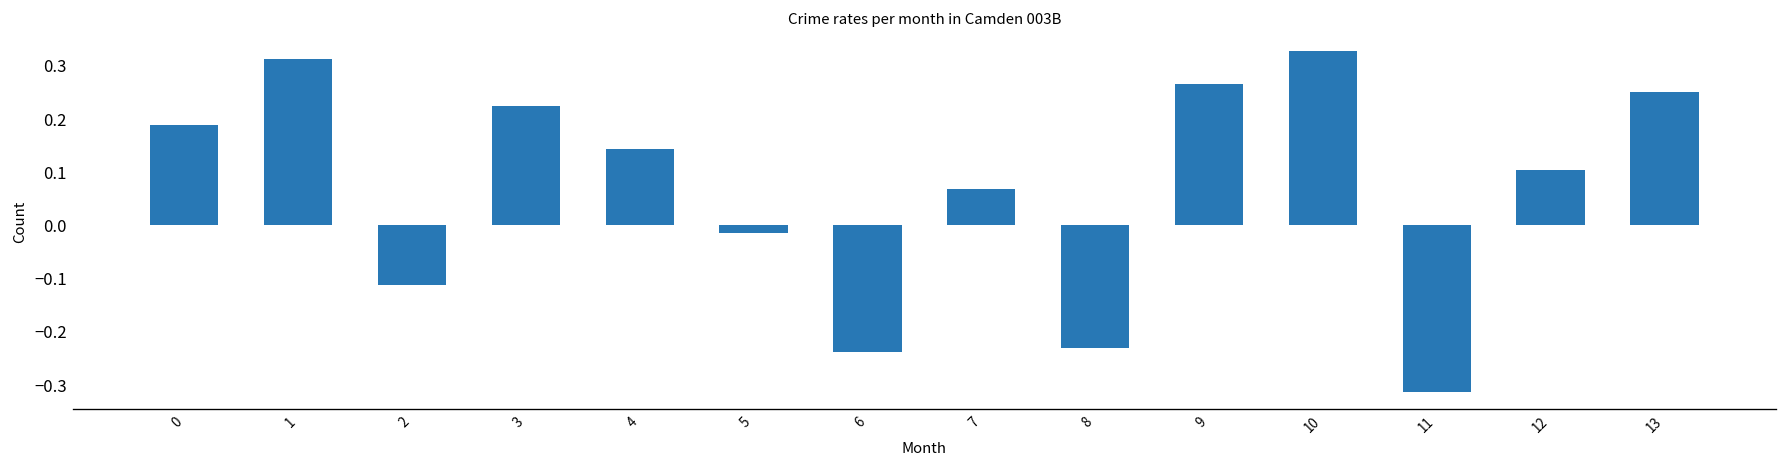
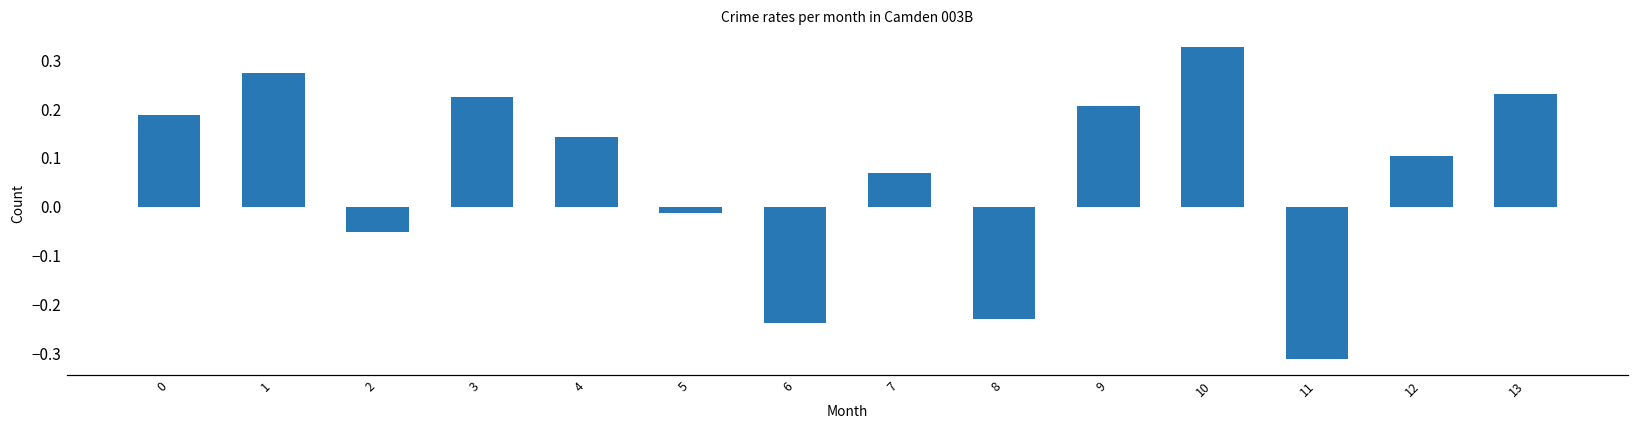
  {
    "0": 0.19,
-   "1": 0.31,
-   "2": -0.11,
+   "1": 0.27,
+   "2": -0.05,
    "3": 0.22,
    "4": 0.14,
    "5": -0.01,
    "6": -0.24,
    "7": 0.07,
    "8": -0.23,
-   "9": 0.27,
+   "9": 0.21,
    "10": 0.33,
    "11": -0.31,
    "12": 0.10,
-   "13": 0.25
+   "13": 0.23
  }
